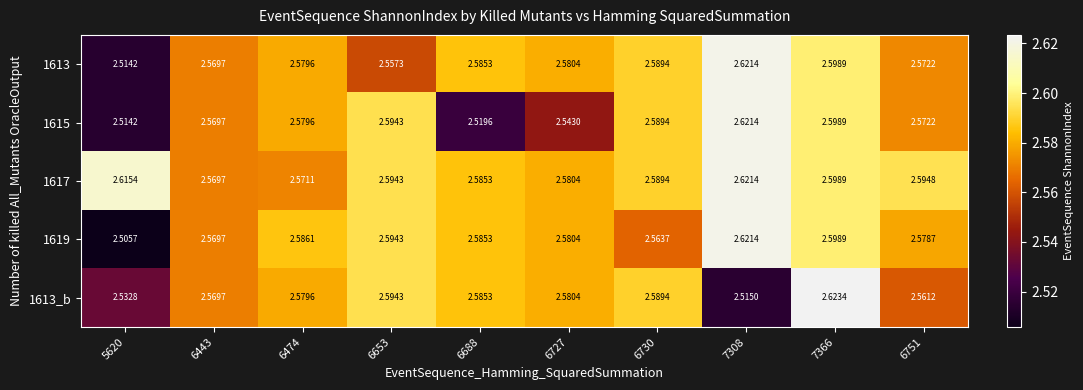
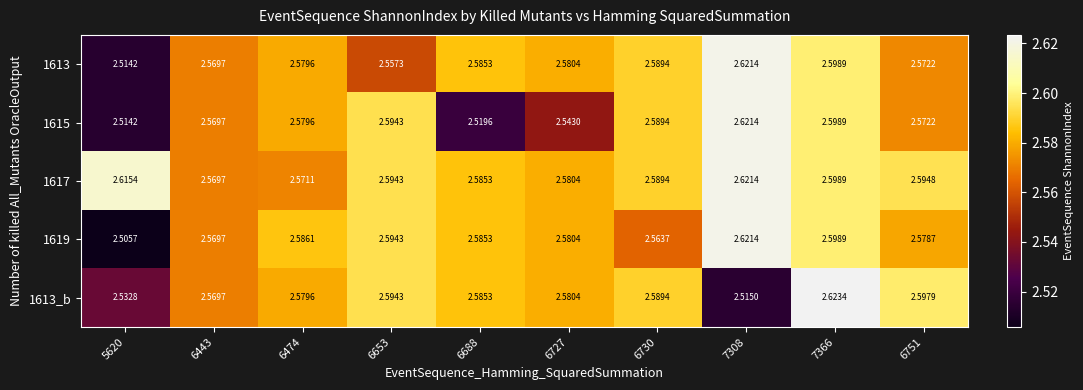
  {
    "1613": {
      "5620": 2.5142,
      "6443": 2.5697,
      "6474": 2.5796,
      "6653": 2.5573,
      "6688": 2.5853,
      "6727": 2.5804,
      "6730": 2.5894,
      "7308": 2.6214,
      "7366": 2.5989,
      "6751": 2.5722
    },
    "1615": {
      "5620": 2.5142,
      "6443": 2.5697,
      "6474": 2.5796,
      "6653": 2.5943,
      "6688": 2.5196,
      "6727": 2.5430,
      "6730": 2.5894,
      "7308": 2.6214,
      "7366": 2.5989,
      "6751": 2.5722
    },
    "1617": {
      "5620": 2.6154,
      "6443": 2.5697,
      "6474": 2.5711,
      "6653": 2.5943,
      "6688": 2.5853,
      "6727": 2.5804,
      "6730": 2.5894,
      "7308": 2.6214,
      "7366": 2.5989,
      "6751": 2.5948
    },
    "1619": {
      "5620": 2.5057,
      "6443": 2.5697,
      "6474": 2.5861,
      "6653": 2.5943,
      "6688": 2.5853,
      "6727": 2.5804,
      "6730": 2.5637,
      "7308": 2.6214,
      "7366": 2.5989,
      "6751": 2.5787
    },
    "1613_b": {
      "5620": 2.5328,
      "6443": 2.5697,
      "6474": 2.5796,
      "6653": 2.5943,
      "6688": 2.5853,
      "6727": 2.5804,
      "6730": 2.5894,
      "7308": 2.5150,
      "7366": 2.6234,
-     "6751": 2.5612
+     "6751": 2.5979
    }
  }
